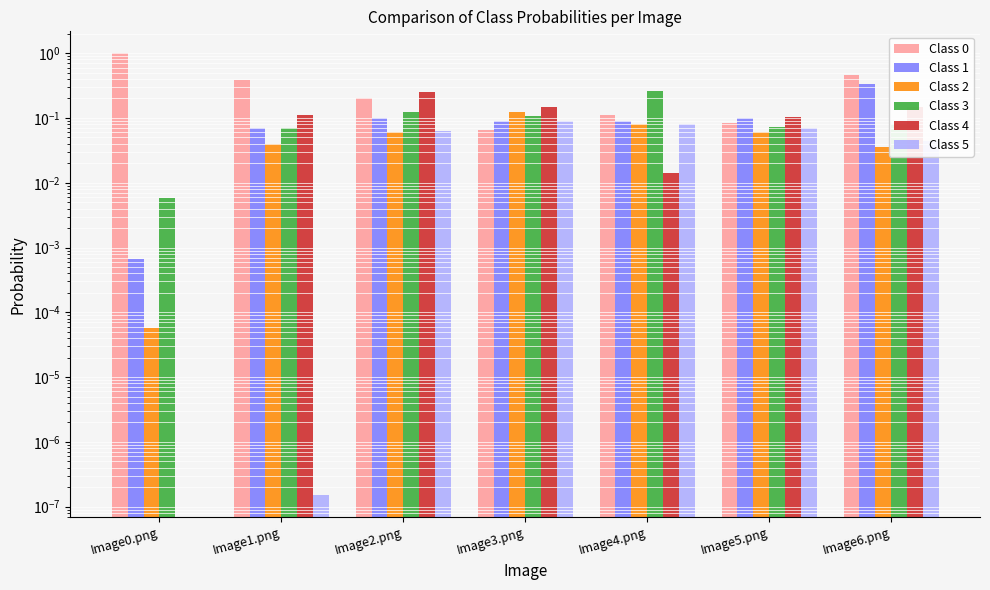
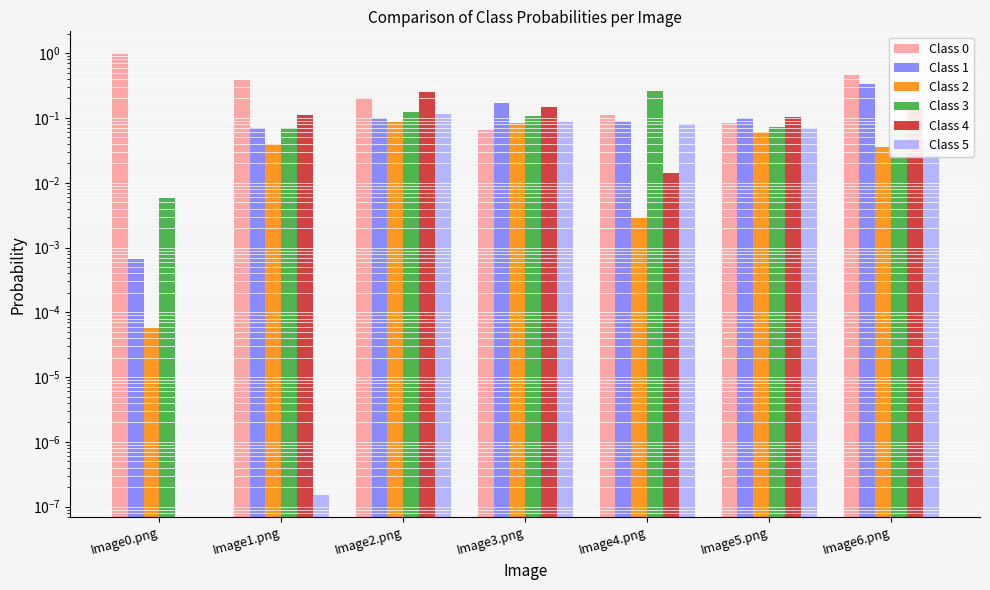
  {
    "Class 0": {
      "Image0.png": 1.0,
      "Image1.png": 0.4,
      "Image2.png": 0.20,
      "Image3.png": 0.07,
      "Image4.png": 0.11,
      "Image5.png": 0.08,
      "Image6.png": 0.5
    },
    "Class 1": {
      "Image0.png": 0.0007,
      "Image1.png": 0.07,
      "Image2.png": 0.10,
-     "Image3.png": 0.09,
+     "Image3.png": 0.17,
      "Image4.png": 0.09,
      "Image5.png": 0.10,
      "Image6.png": 0.3
    },
    "Class 2": {
      "Image0.png": 0.00006,
      "Image1.png": 0.04,
-     "Image2.png": 0.06,
-     "Image3.png": 0.12,
-     "Image4.png": 0.08,
+     "Image2.png": 0.09,
+     "Image3.png": 0.08,
+     "Image4.png": 0.0028,
      "Image5.png": 0.06,
      "Image6.png": 0.04
    },
    "Class 3": {
      "Image0.png": 0.006,
      "Image1.png": 0.07,
      "Image2.png": 0.12,
      "Image3.png": 0.11,
      "Image4.png": 0.26,
      "Image5.png": 0.07
    },
    "Class 4": {
      "Image1.png": 0.11,
      "Image2.png": 0.25,
      "Image3.png": 0.15,
      "Image4.png": 0.014,
      "Image5.png": 0.10
    },
    "Class 5": {
      "Image1.png": 0.00000015,
-     "Image2.png": 0.06,
+     "Image2.png": 0.12,
      "Image3.png": 0.09,
      "Image4.png": 0.08,
      "Image5.png": 0.07
    }
  }
